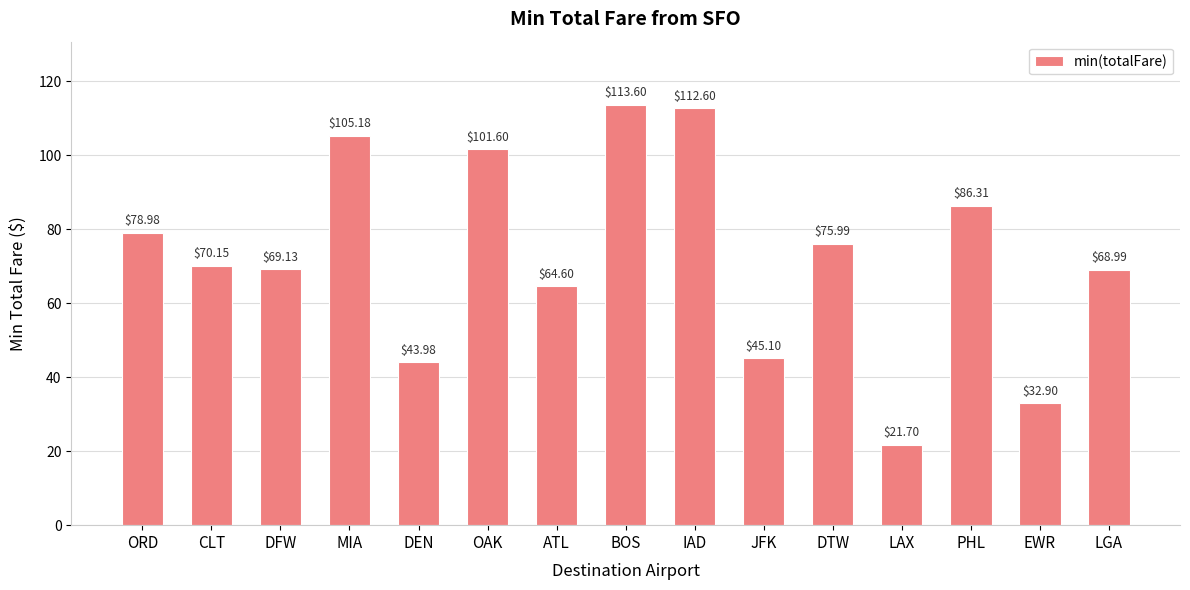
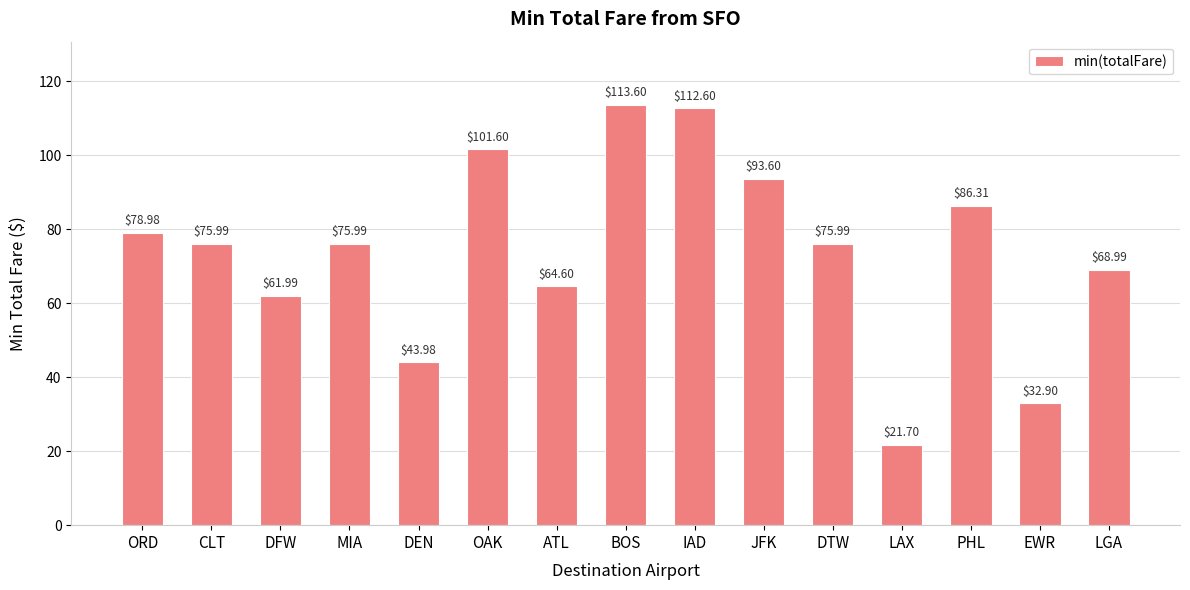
  {
    "ORD": "$78.98",
-   "CLT": "$70.15",
-   "DFW": "$69.13",
-   "MIA": "$105.18",
+   "CLT": "$75.99",
+   "DFW": "$61.99",
+   "MIA": "$75.99",
    "DEN": "$43.98",
    "OAK": "$101.60",
    "ATL": "$64.60",
    "BOS": "$113.60",
    "IAD": "$112.60",
-   "JFK": "$45.10",
+   "JFK": "$93.60",
    "DTW": "$75.99",
    "LAX": "$21.70",
    "PHL": "$86.31",
    "EWR": "$32.90",
    "LGA": "$68.99"
  }
